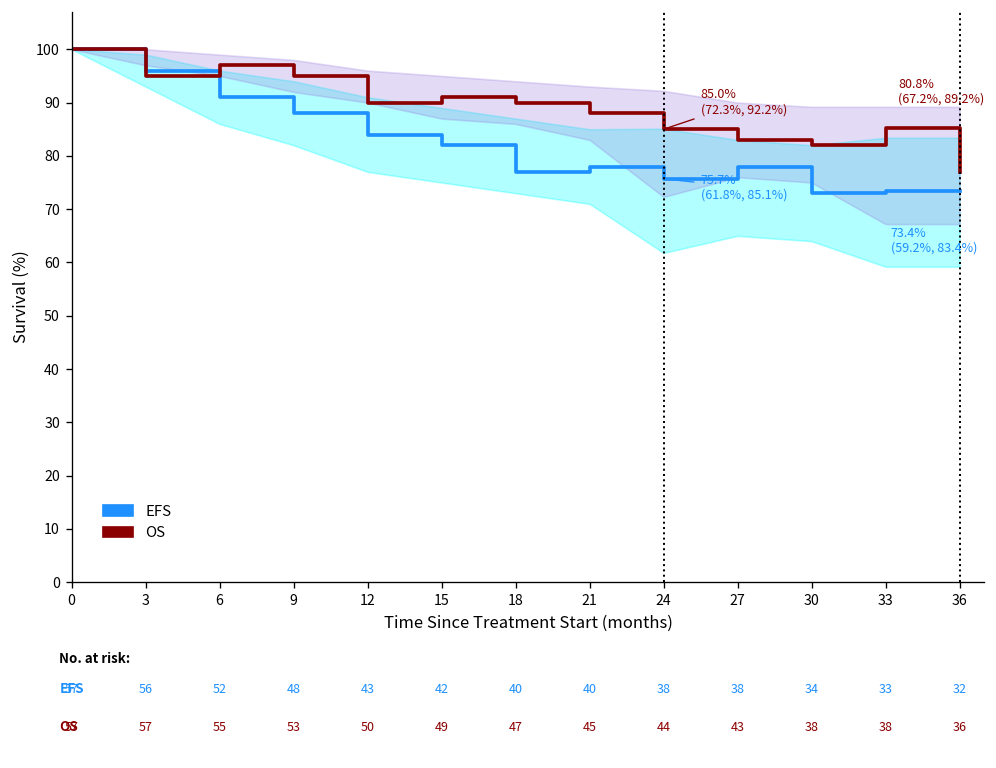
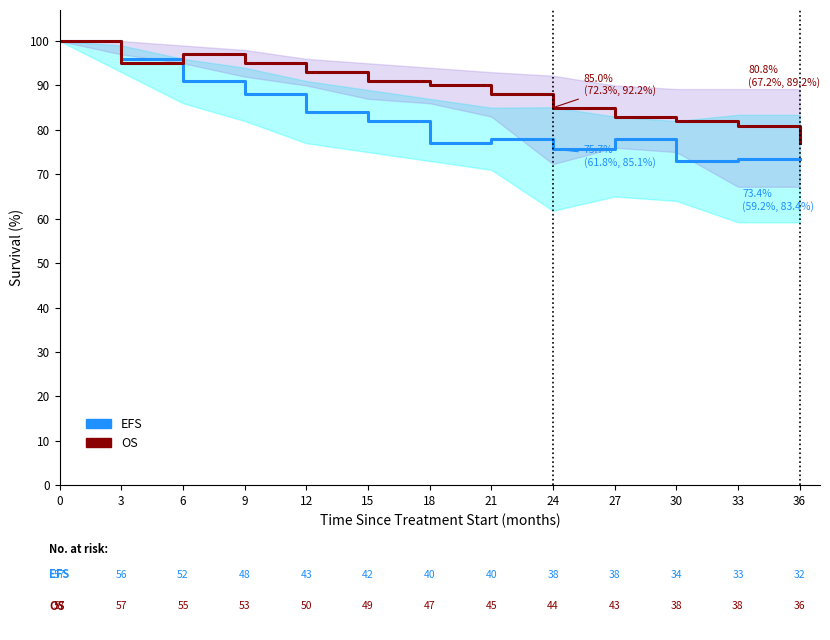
  {
    "EFS": {
      "24": "75.7%"
    },
    "OS": {
      "3": "95",
      "6": "97",
      "9": "95",
-     "12": "90",
+     "12": "93",
      "15": "91",
      "18": "90",
      "21": "88",
-     "33": "85",
+     "33": "81",
      "36": "77"
    }
  }
